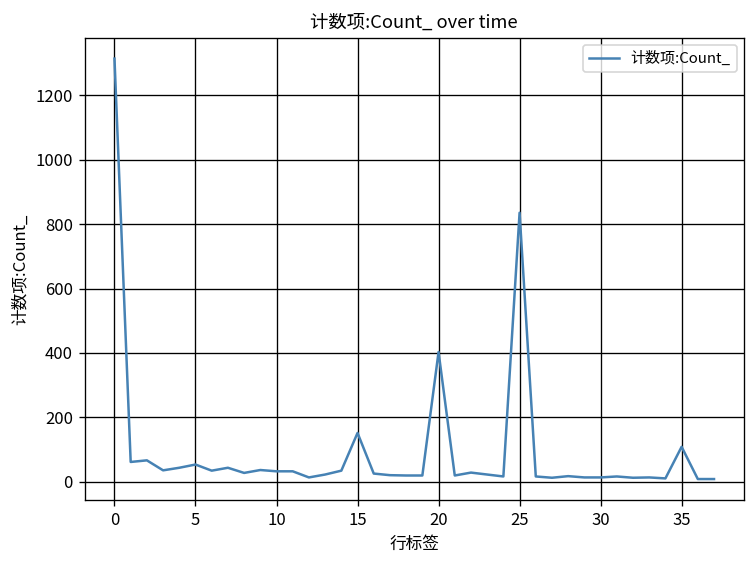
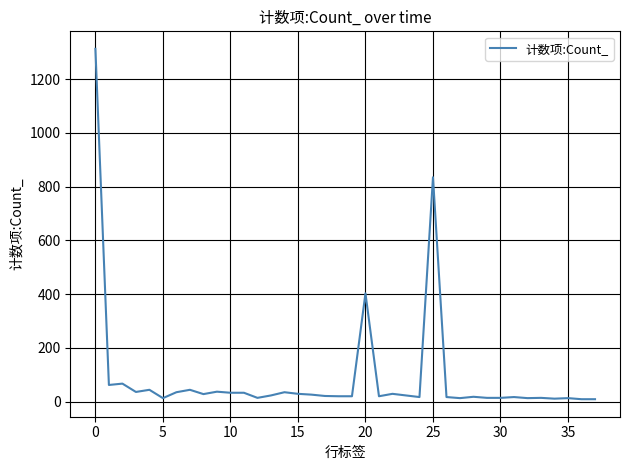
  {
    "0": 1310,
-   "5": 50,
+   "5": 10,
    "10": 30,
-   "15": 150,
+   "15": 30,
    "20": 400,
    "25": 840,
    "30": 10,
-   "35": 110
+   "35": 10
  }
